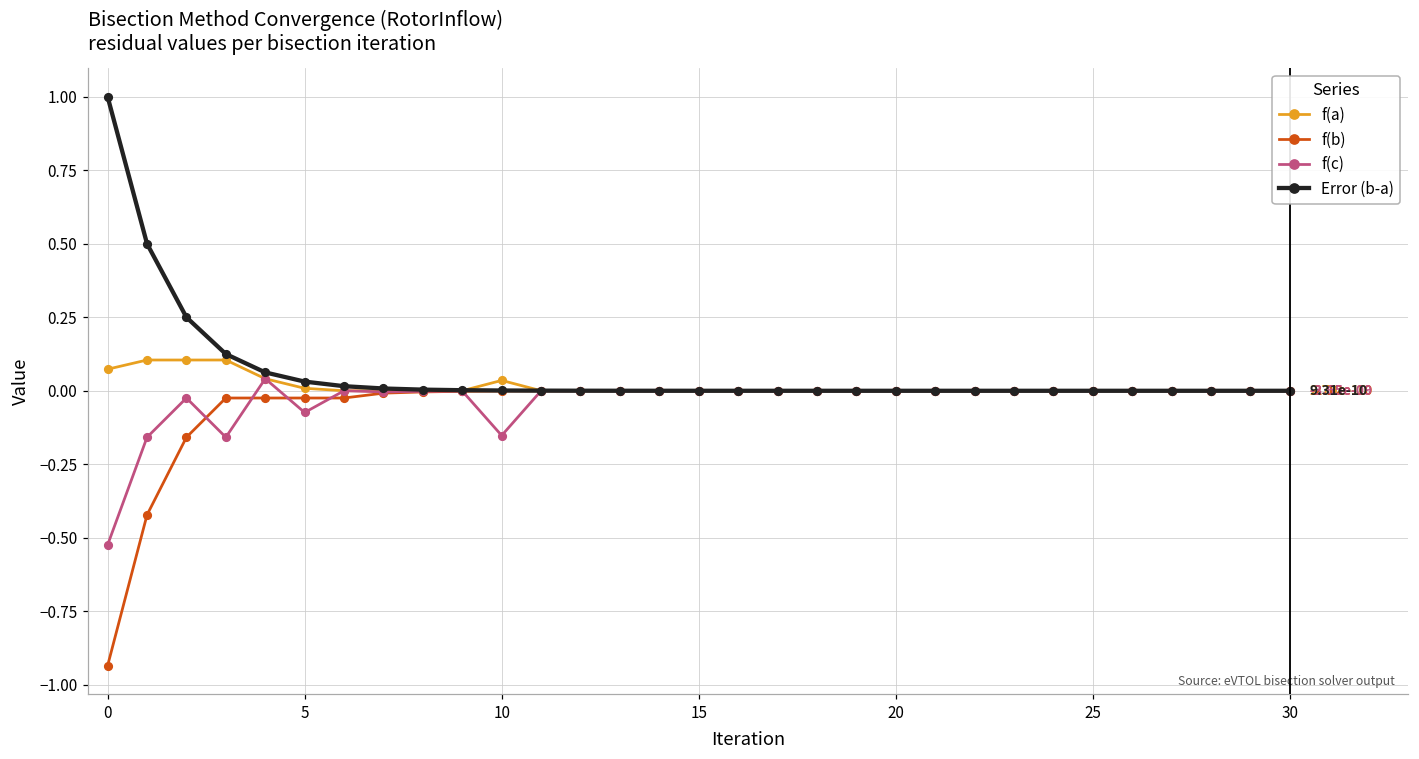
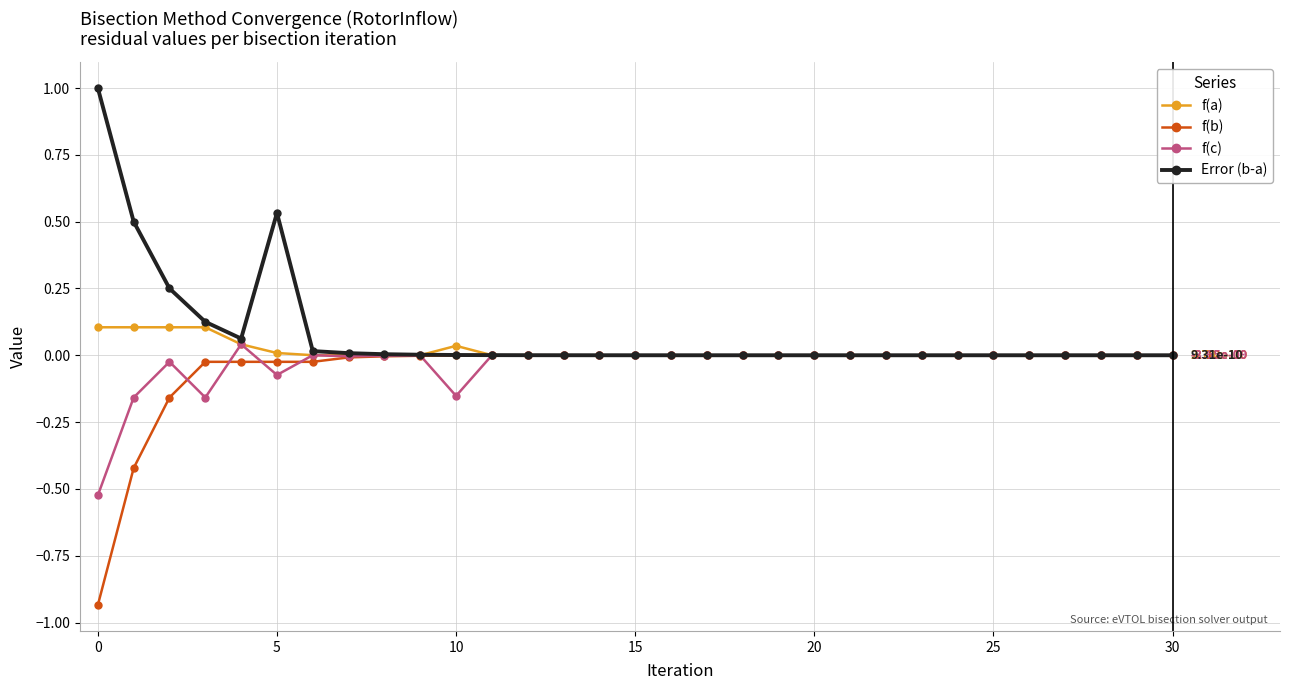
  {
    "f(a)": {
-     "0": 0.07,
+     "0": 0.10,
      "5": 0.01,
      "10": 0.04
    },
    "f(b)": {
      "0": -0.93,
      "5": -0.02
    },
    "f(c)": {
      "0": -0.52,
      "5": -0.07,
      "10": -0.15
    },
    "Error (b-a)": {
      "0": 1.00,
-     "5": 0.03
+     "5": 0.53
    }
  }
